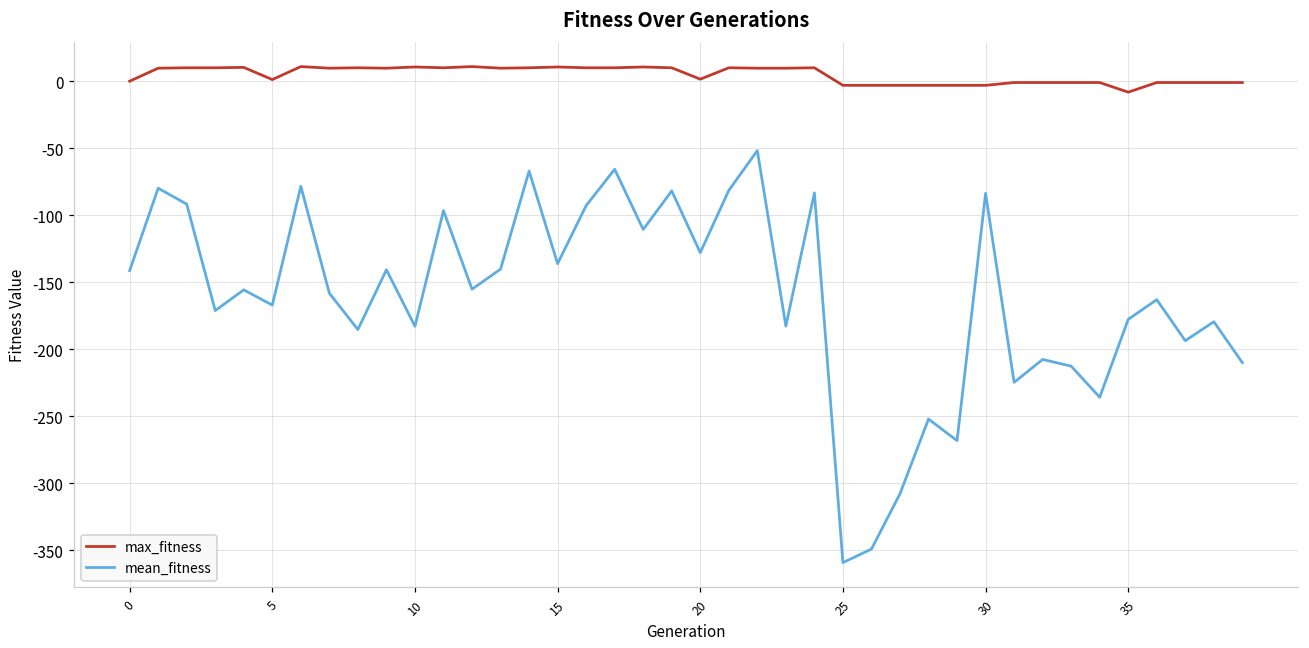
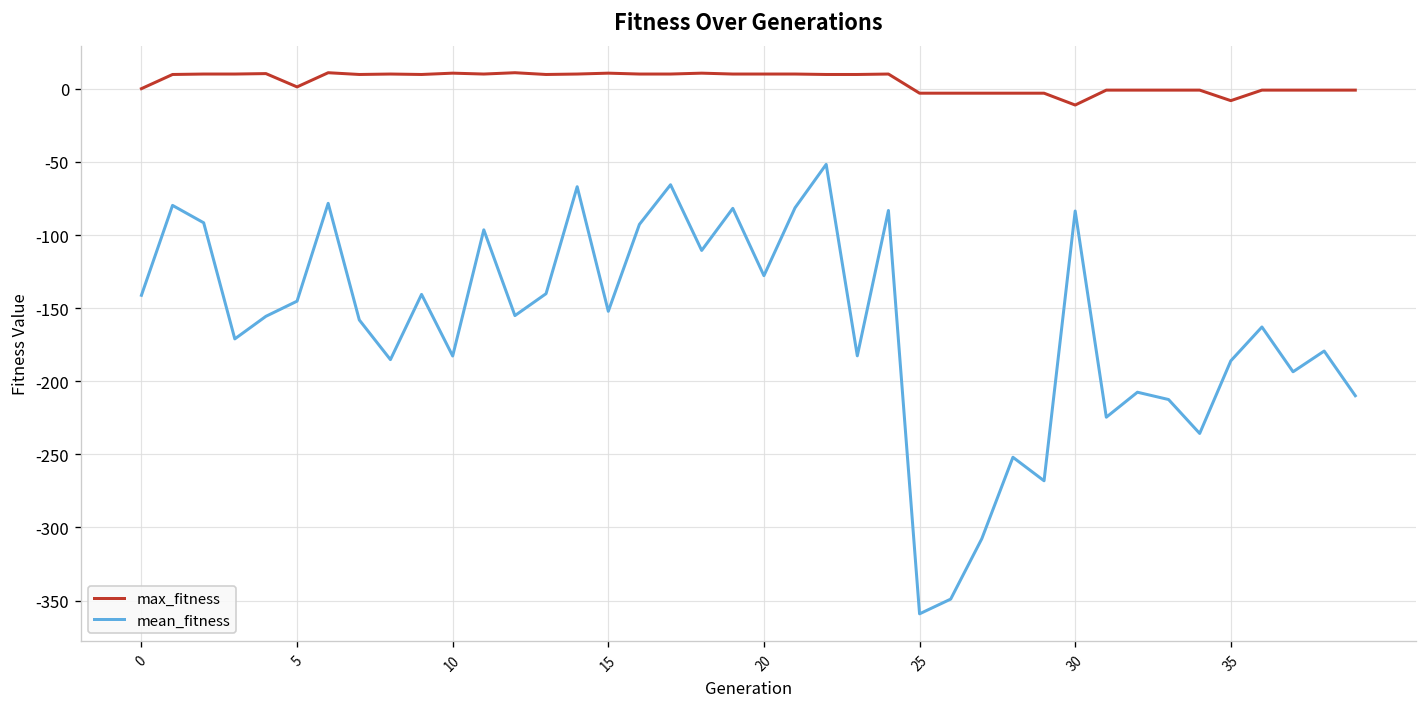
  {
    "max_fitness": {
      "0": 0,
      "5": 1,
      "10": 11,
      "15": 11,
-     "20": 2,
+     "20": 10,
      "25": -3,
-     "30": -3,
+     "30": -11,
      "35": -8
    },
    "mean_fitness": {
      "0": -141,
-     "5": -167,
+     "5": -145,
      "10": -183,
-     "15": -136,
+     "15": -152,
      "20": -128,
      "25": -359,
      "30": -84,
-     "35": -178
+     "35": -186
    }
  }
